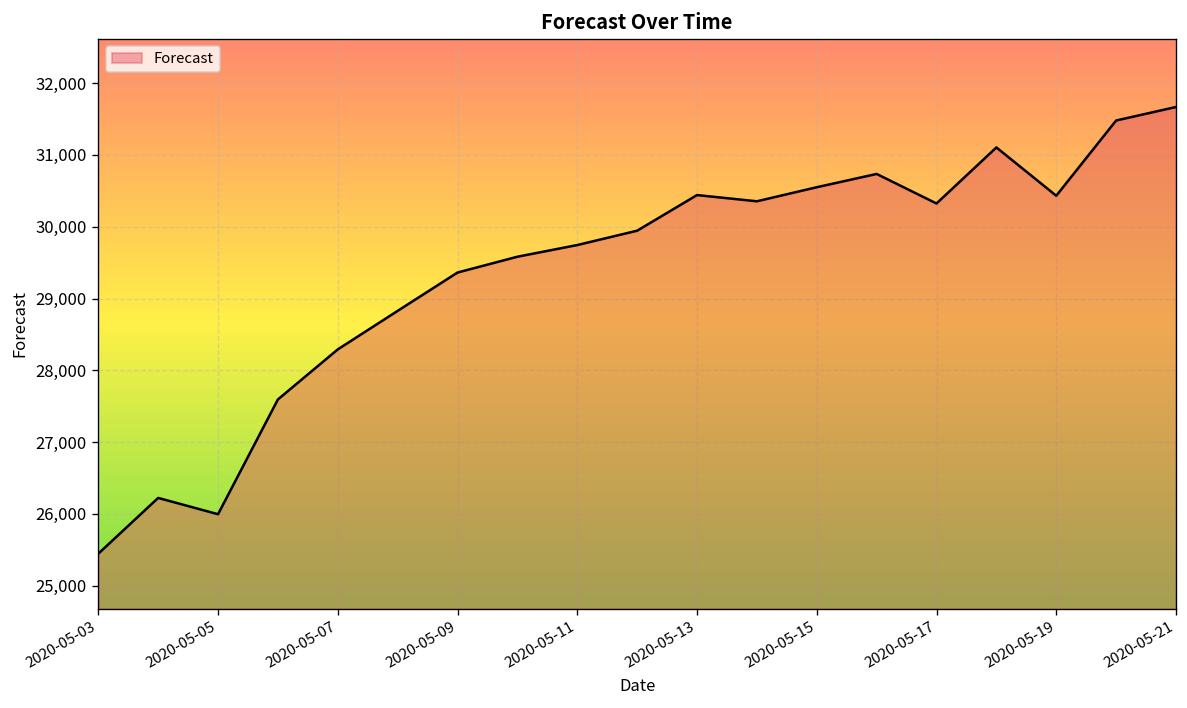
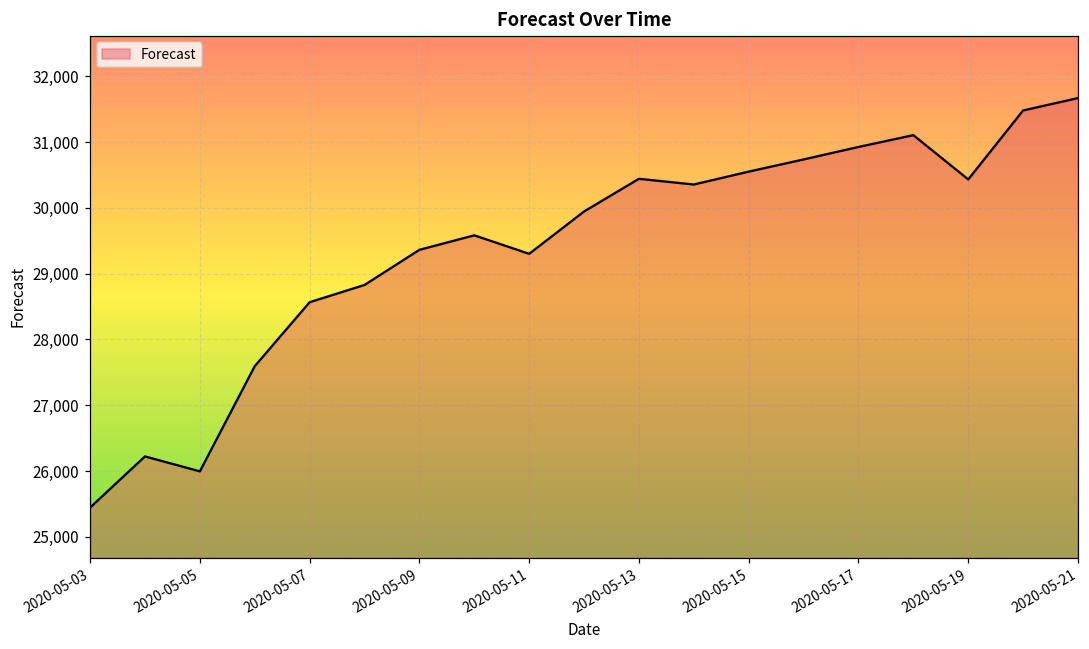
  {
    "2020-05-03": "25,400",
    "2020-05-05": "26,000",
-   "2020-05-07": "28,300",
+   "2020-05-07": "28,600",
    "2020-05-09": "29,400",
-   "2020-05-11": "29,700",
+   "2020-05-11": "29,300",
    "2020-05-13": "30,400",
    "2020-05-15": "30,600",
-   "2020-05-17": "30,300",
+   "2020-05-17": "30,900",
    "2020-05-19": "30,400",
    "2020-05-21": "31,700"
  }
